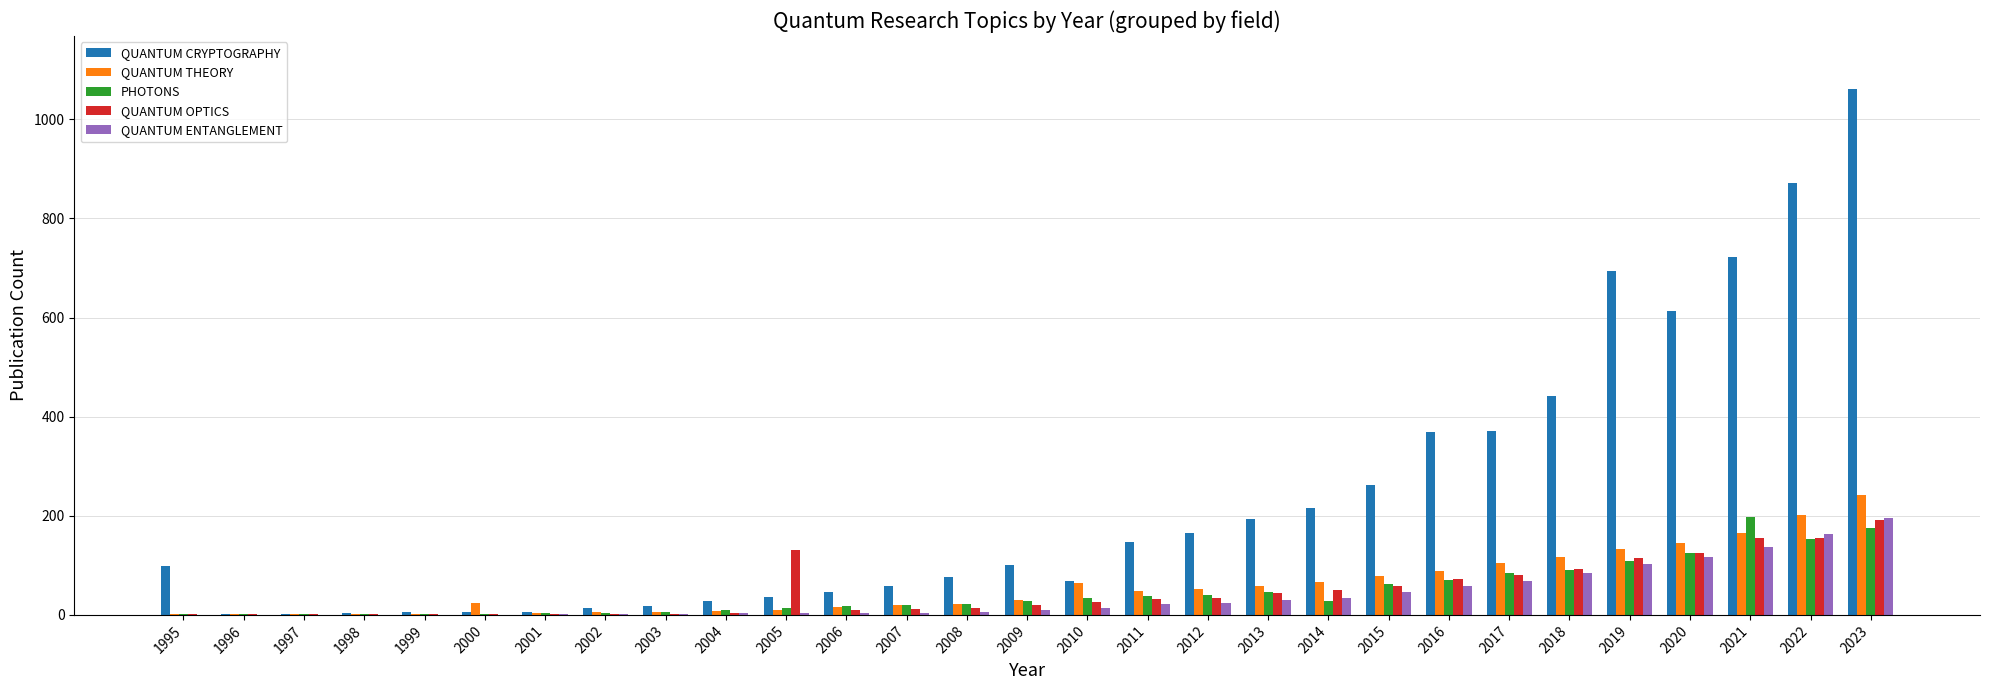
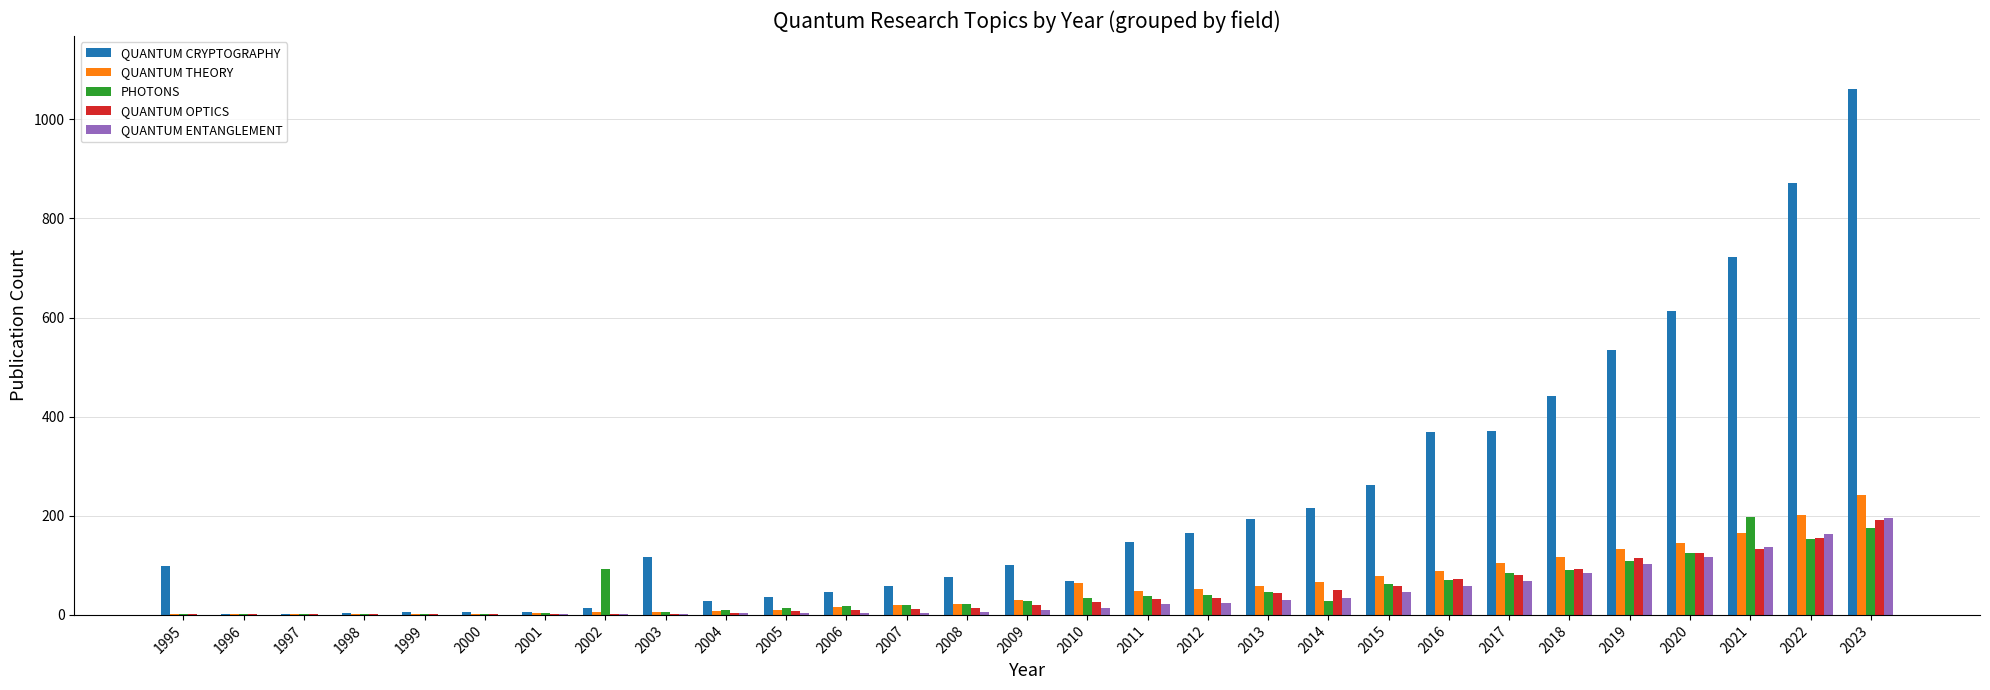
  {
    "QUANTUM CRYPTOGRAPHY": {
      "1995": 100,
      "2001": 10,
      "2002": 10,
-     "2003": 20,
+     "2003": 120,
      "2004": 30,
      "2005": 40,
      "2006": 50,
      "2007": 60,
      "2008": 80,
      "2009": 100,
      "2010": 70,
      "2011": 150,
      "2012": 170,
      "2013": 190,
      "2014": 220,
      "2015": 260,
      "2016": 370,
      "2017": 370,
      "2018": 440,
-     "2019": 690,
+     "2019": 530,
      "2020": 610,
      "2021": 720,
      "2022": 870,
      "2023": 1060
    },
    "QUANTUM THEORY": {
-     "2000": 20,
+     "2000": 0,
      "2003": 10,
      "2004": 10,
      "2005": 10,
      "2006": 20,
      "2007": 20,
      "2008": 20,
      "2009": 30,
      "2010": 60,
      "2011": 50,
      "2012": 50,
      "2013": 60,
      "2014": 70,
      "2015": 80,
      "2016": 90,
      "2017": 100,
      "2018": 120,
      "2019": 130,
      "2020": 150,
      "2021": 170,
      "2022": 200,
      "2023": 240
    },
    "PHOTONS": {
-     "2002": 0,
+     "2002": 90,
      "2004": 10,
      "2005": 10,
      "2006": 20,
      "2007": 20,
      "2008": 20,
      "2009": 30,
      "2010": 40,
      "2011": 40,
      "2012": 40,
      "2013": 50,
      "2014": 30,
      "2015": 60,
      "2016": 70,
      "2017": 80,
      "2018": 90,
      "2019": 110,
      "2020": 130,
      "2021": 200,
      "2022": 150,
      "2023": 180
    },
    "QUANTUM OPTICS": {
-     "2005": 130,
+     "2005": 10,
      "2006": 10,
      "2007": 10,
      "2008": 10,
      "2009": 20,
      "2010": 30,
      "2011": 30,
      "2012": 40,
      "2013": 50,
      "2014": 50,
      "2015": 60,
      "2016": 70,
      "2017": 80,
      "2018": 90,
      "2019": 110,
      "2020": 130,
-     "2021": 160,
+     "2021": 130,
      "2022": 160,
      "2023": 190
    },
    "QUANTUM ENTANGLEMENT": {
      "1995": 0,
      "1996": 0,
      "1997": 0,
      "1998": 0,
      "1999": 0,
      "2000": 0,
      "2008": 10,
      "2009": 10,
      "2010": 10,
      "2011": 20,
      "2012": 30,
      "2013": 30,
      "2014": 40,
      "2015": 50,
      "2016": 60,
      "2017": 70,
      "2018": 90,
      "2019": 100,
      "2020": 120,
      "2021": 140,
      "2022": 160,
      "2023": 200
    }
  }
